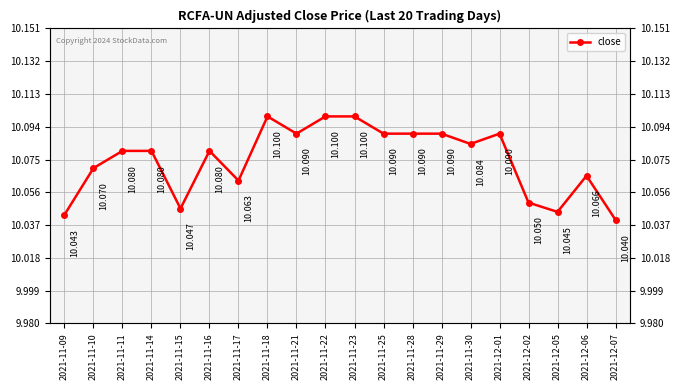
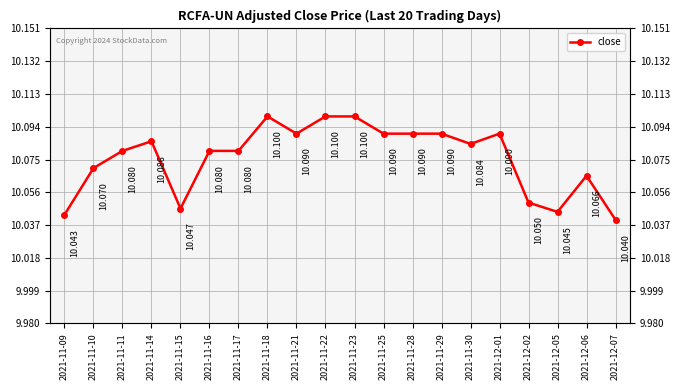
  {
    "2021-11-09": 10.043,
    "2021-11-10": 10.070,
    "2021-11-11": 10.080,
-   "2021-11-14": 10.080,
+   "2021-11-14": 10.086,
    "2021-11-15": 10.047,
    "2021-11-16": 10.080,
-   "2021-11-17": 10.063,
+   "2021-11-17": 10.080,
    "2021-11-18": 10.100,
    "2021-11-21": 10.090,
    "2021-11-22": 10.100,
    "2021-11-23": 10.100,
    "2021-11-25": 10.090,
    "2021-11-28": 10.090,
    "2021-11-29": 10.090,
    "2021-11-30": 10.084,
    "2021-12-01": 10.090,
    "2021-12-02": 10.050,
    "2021-12-05": 10.045,
    "2021-12-06": 10.066,
    "2021-12-07": 10.040
  }
